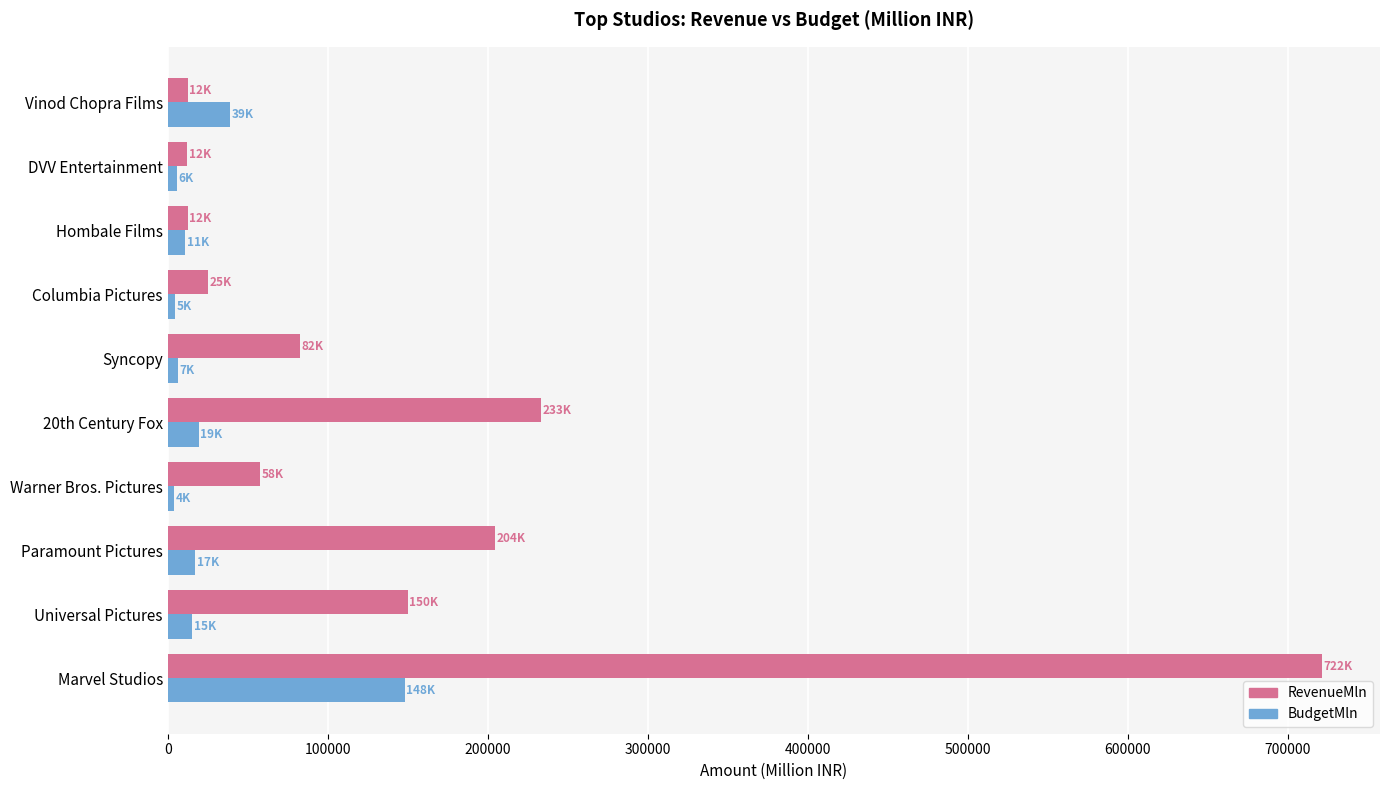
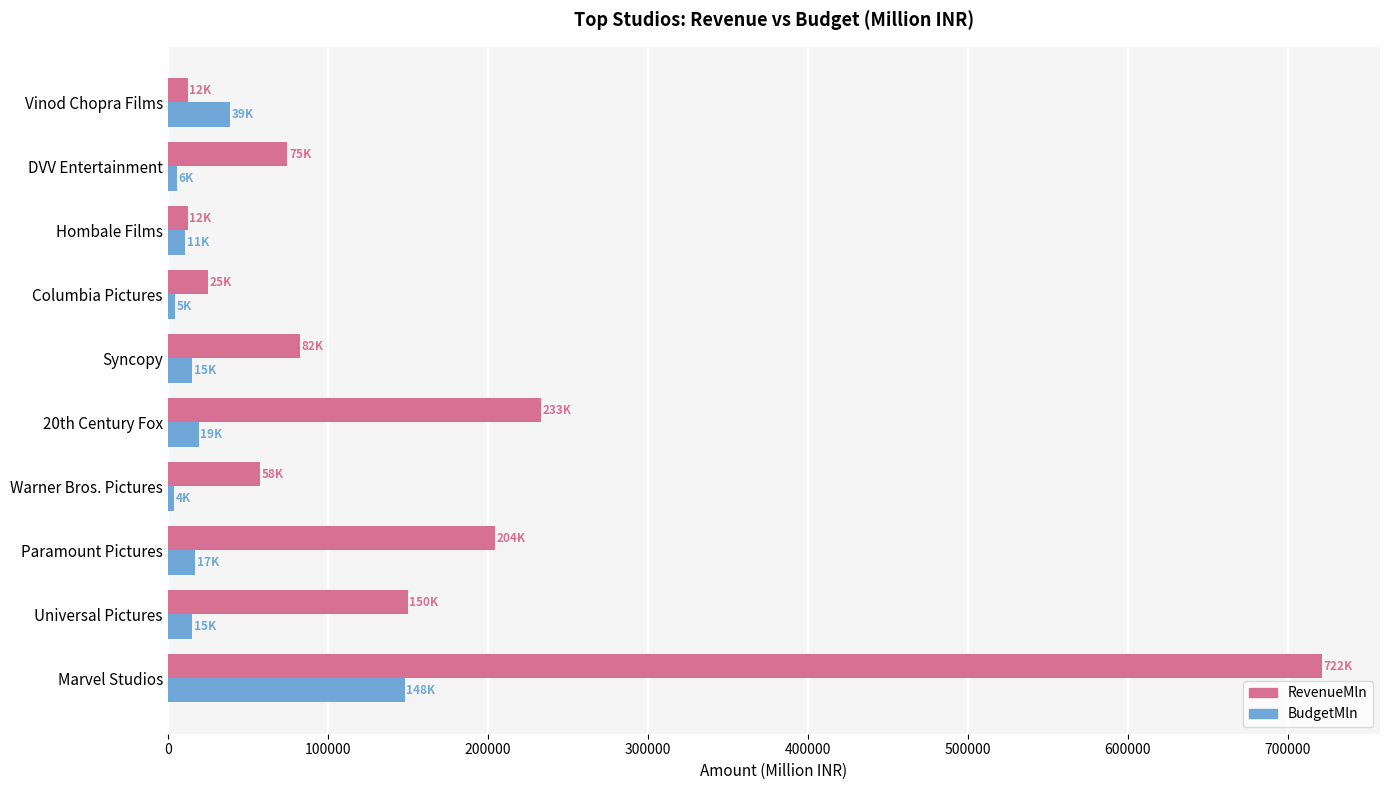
  {
    "RevenueMln": {
      "Vinod Chopra Films": "12K",
-     "DVV Entertainment": "12K",
+     "DVV Entertainment": "75K",
      "Hombale Films": "12K",
      "Columbia Pictures": "25K",
      "Syncopy": "82K",
      "20th Century Fox": "233K",
      "Warner Bros. Pictures": "58K",
      "Paramount Pictures": "204K",
      "Universal Pictures": "150K",
      "Marvel Studios": "722K"
    },
    "BudgetMln": {
      "Vinod Chopra Films": "39K",
      "DVV Entertainment": "6K",
      "Hombale Films": "11K",
      "Columbia Pictures": "5K",
-     "Syncopy": "7K",
+     "Syncopy": "15K",
      "20th Century Fox": "19K",
      "Warner Bros. Pictures": "4K",
      "Paramount Pictures": "17K",
      "Universal Pictures": "15K",
      "Marvel Studios": "148K"
    }
  }
